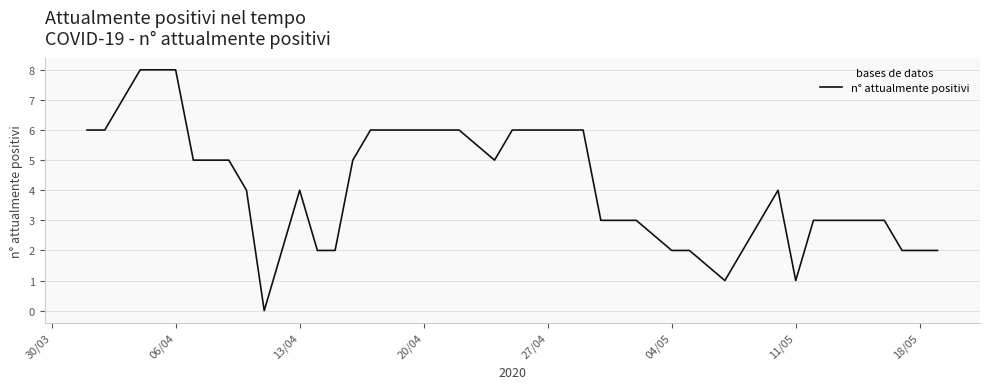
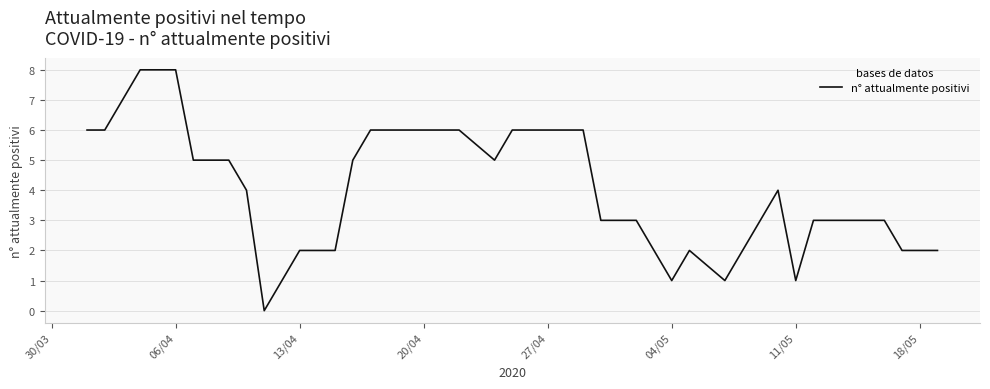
  {
    "06/04": 8,
-   "13/04": 4,
+   "13/04": 2,
    "20/04": 6,
-   "04/05": 2,
+   "04/05": 1,
    "11/05": 1,
    "18/05": 2
  }
